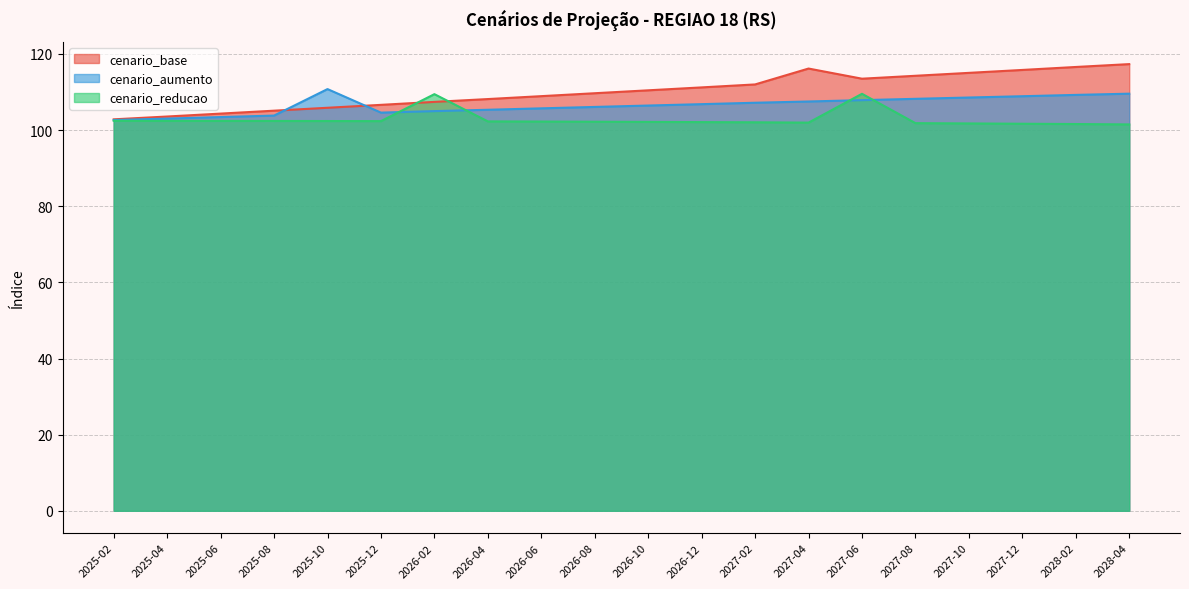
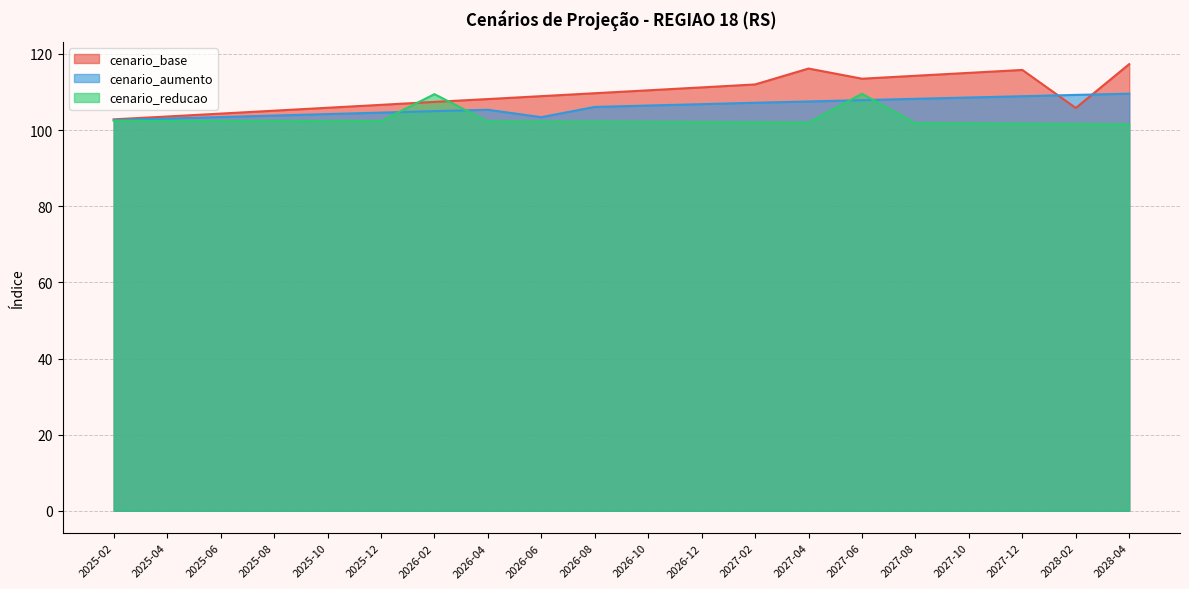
  {
    "cenario_base": {
      "2025-06": 104,
      "2025-08": 105,
      "2025-10": 106,
      "2025-12": 107,
      "2026-02": 107,
      "2026-04": 108,
      "2026-06": 109,
      "2026-08": 110,
      "2026-10": 110,
      "2026-12": 111,
      "2027-02": 112,
      "2027-04": 116,
      "2027-06": 114,
      "2027-08": 114,
      "2027-10": 115,
      "2027-12": 116,
-     "2028-02": 117,
+     "2028-02": 106,
      "2028-04": 117
    },
    "cenario_aumento": {
      "2025-06": 103,
      "2025-08": 104,
-     "2025-10": 111,
+     "2025-10": 104,
      "2025-12": 105,
      "2026-02": 105,
      "2026-04": 105,
-     "2026-06": 106,
+     "2026-06": 103,
      "2026-08": 106,
      "2026-10": 106,
      "2026-12": 107,
      "2027-02": 107,
      "2027-04": 108,
      "2027-06": 108,
      "2027-08": 108,
      "2027-10": 109,
      "2027-12": 109,
      "2028-02": 109,
      "2028-04": 110
    },
    "cenario_reducao": {
      "2025-06": 102,
      "2025-08": 102,
      "2025-10": 102,
      "2025-12": 102,
      "2026-02": 109,
      "2026-04": 102,
      "2026-06": 102,
      "2026-08": 102,
      "2026-10": 102,
      "2026-12": 102,
      "2027-02": 102,
      "2027-04": 102,
      "2027-06": 110,
      "2027-08": 102,
      "2027-10": 102,
      "2027-12": 102,
      "2028-02": 102,
      "2028-04": 101
    }
  }
